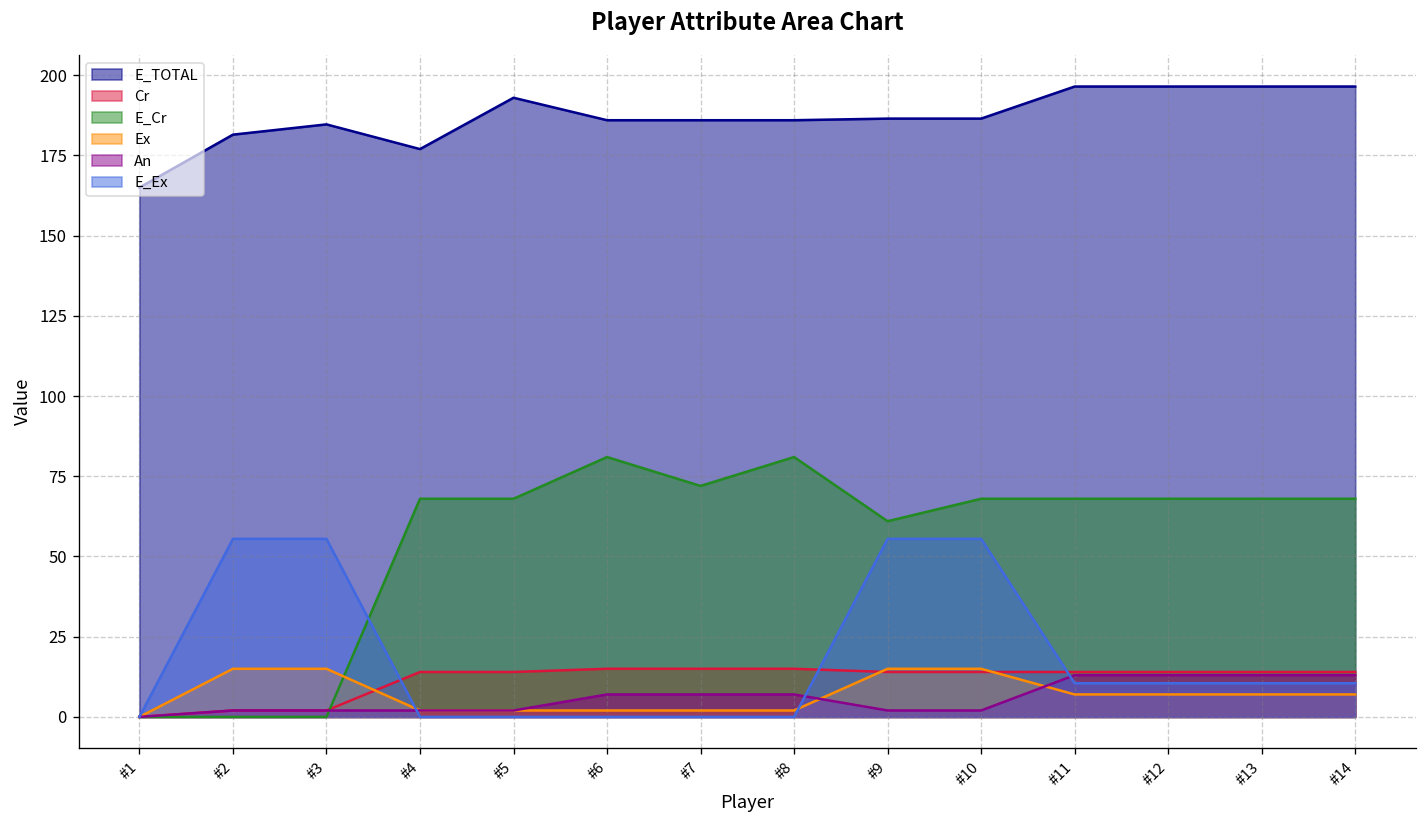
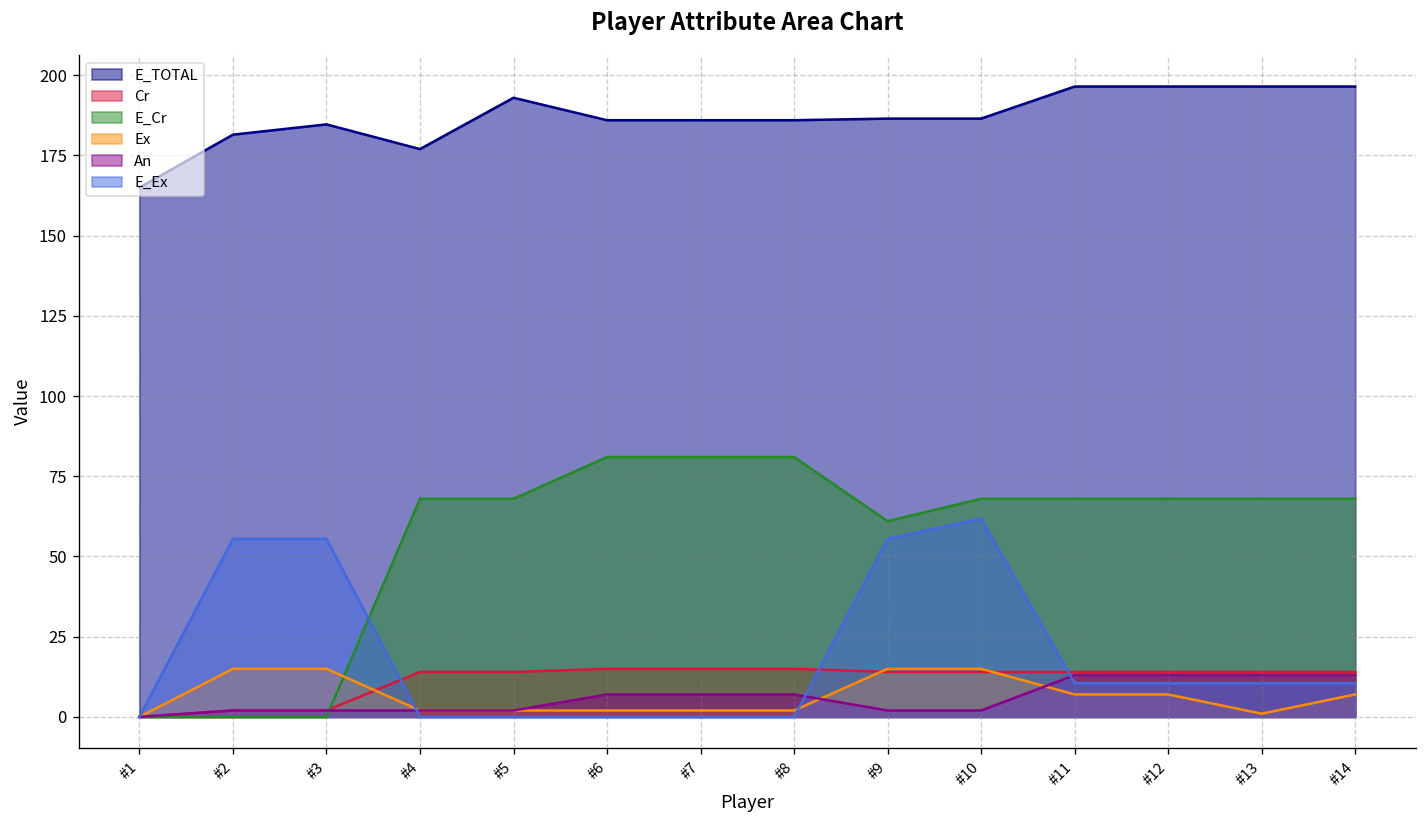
  {
    "E_TOTAL": {
      "#2": 182,
      "#3": 185,
      "#4": 177,
      "#5": 193,
      "#6": 186,
      "#7": 186,
      "#8": 186,
      "#9": 187,
      "#10": 187,
      "#11": 197,
      "#12": 197,
      "#13": 197,
      "#14": 197
    },
    "Cr": {
      "#4": 14,
      "#5": 14,
      "#6": 15,
      "#7": 15,
      "#8": 15,
      "#9": 14,
      "#10": 14,
      "#11": 14,
      "#12": 14,
      "#13": 14,
      "#14": 14
    },
    "E_Cr": {
      "#2": 0,
      "#3": 0,
      "#4": 68,
      "#5": 68,
      "#6": 81,
-     "#7": 72,
+     "#7": 81,
      "#8": 81,
      "#9": 61,
      "#10": 68,
      "#11": 68,
      "#12": 68,
      "#13": 68,
      "#14": 68
    },
    "Ex": {
      "#2": 15,
      "#3": 15,
      "#6": 2,
      "#7": 2,
      "#8": 2,
      "#9": 15,
      "#10": 15,
      "#11": 7,
      "#12": 7,
-     "#13": 7,
+     "#13": 1,
      "#14": 7
    },
    "An": {
      "#6": 7,
      "#7": 7,
      "#8": 7,
      "#9": 2,
      "#10": 2,
      "#11": 13,
      "#12": 13,
      "#13": 13,
      "#14": 13
    },
    "E_Ex": {
      "#2": 56,
      "#3": 56,
      "#4": 0,
      "#5": 0,
      "#6": 0,
      "#7": 0,
      "#8": 0,
      "#9": 56,
-     "#10": 56,
+     "#10": 62,
      "#11": 11,
      "#12": 11,
      "#13": 11,
      "#14": 11
    }
  }
